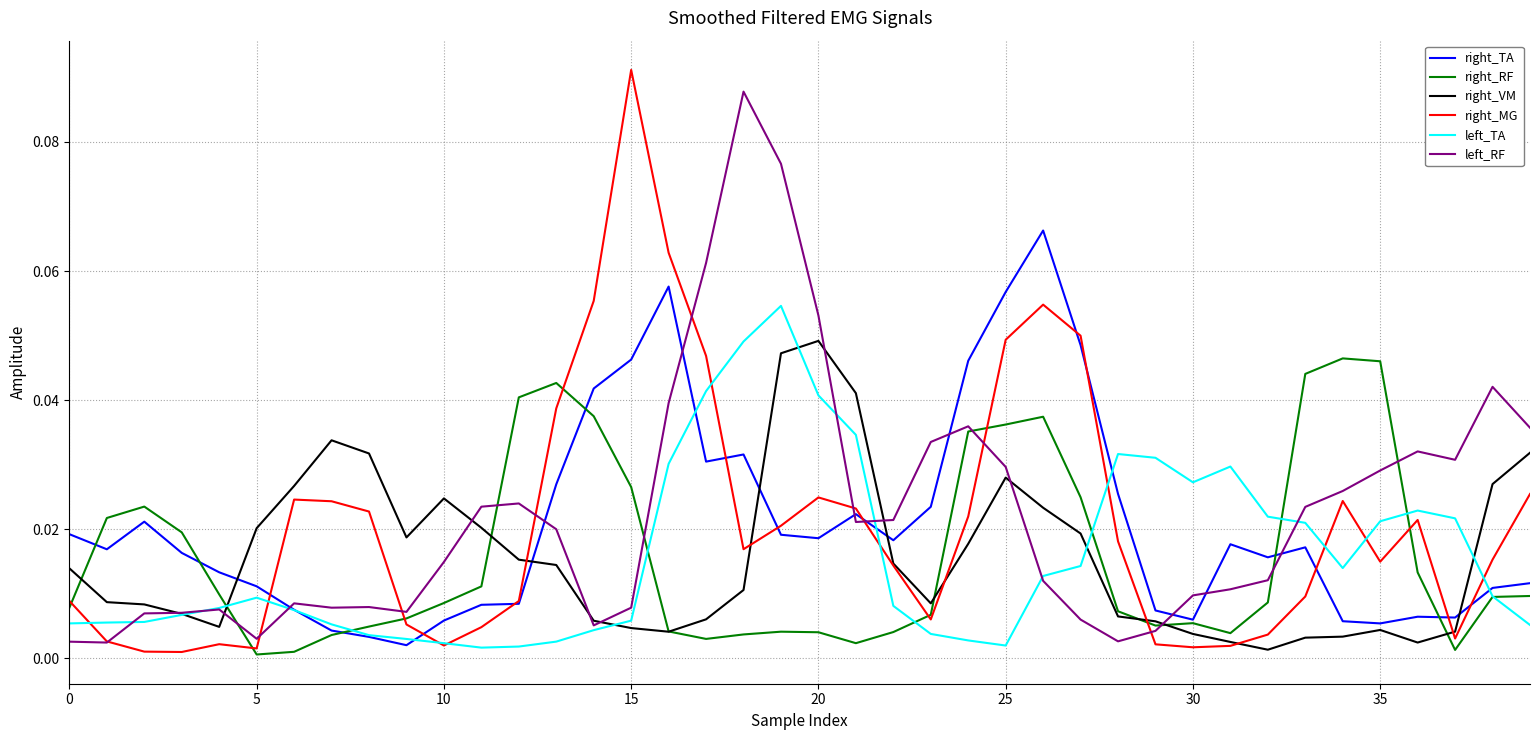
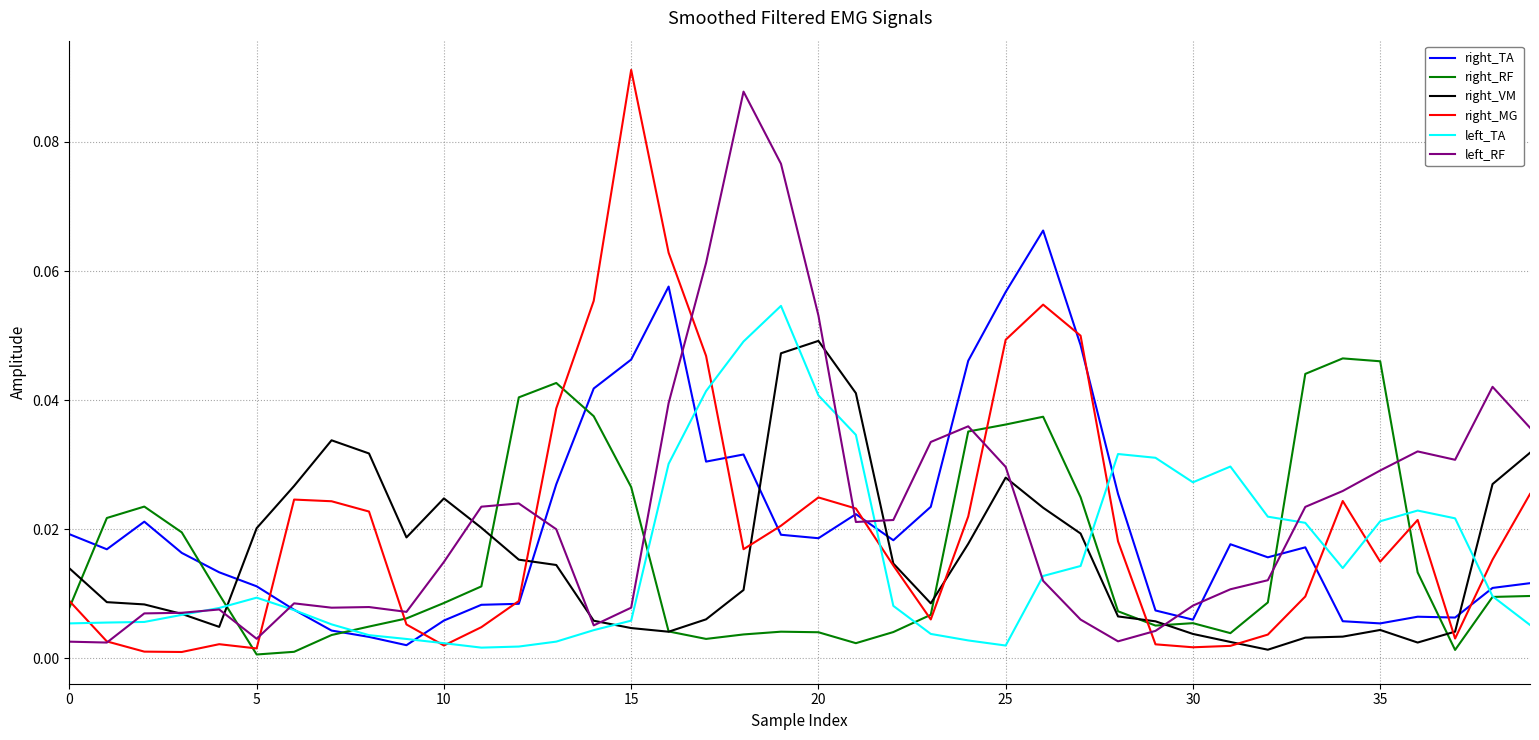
  {
    "right_TA": {
      "0": 0.019,
      "5": 0.011,
      "10": 0.006,
      "15": 0.046,
      "20": 0.019,
      "25": 0.057,
      "30": 0.006,
      "35": 0.005
    },
    "right_RF": {
      "0": 0.008,
      "5": 0.001,
      "10": 0.009,
      "15": 0.027,
      "20": 0.004,
      "25": 0.036,
      "30": 0.005,
      "35": 0.046
    },
    "right_VM": {
      "0": 0.014,
      "5": 0.020,
      "10": 0.025,
      "15": 0.005,
      "20": 0.049,
      "25": 0.028,
      "30": 0.004,
      "35": 0.004
    },
    "right_MG": {
      "0": 0.009,
      "5": 0.002,
      "15": 0.091,
      "20": 0.025,
      "25": 0.049,
      "30": 0.002,
      "35": 0.015
    },
    "left_TA": {
      "0": 0.005,
      "5": 0.009,
      "15": 0.006,
      "20": 0.041,
      "25": 0.002,
      "30": 0.027,
      "35": 0.021
    },
    "left_RF": {
      "0": 0.003,
      "5": 0.003,
      "10": 0.015,
      "15": 0.008,
      "20": 0.053,
      "25": 0.030,
-     "30": 0.010,
+     "30": 0.008,
      "35": 0.029
    }
  }
